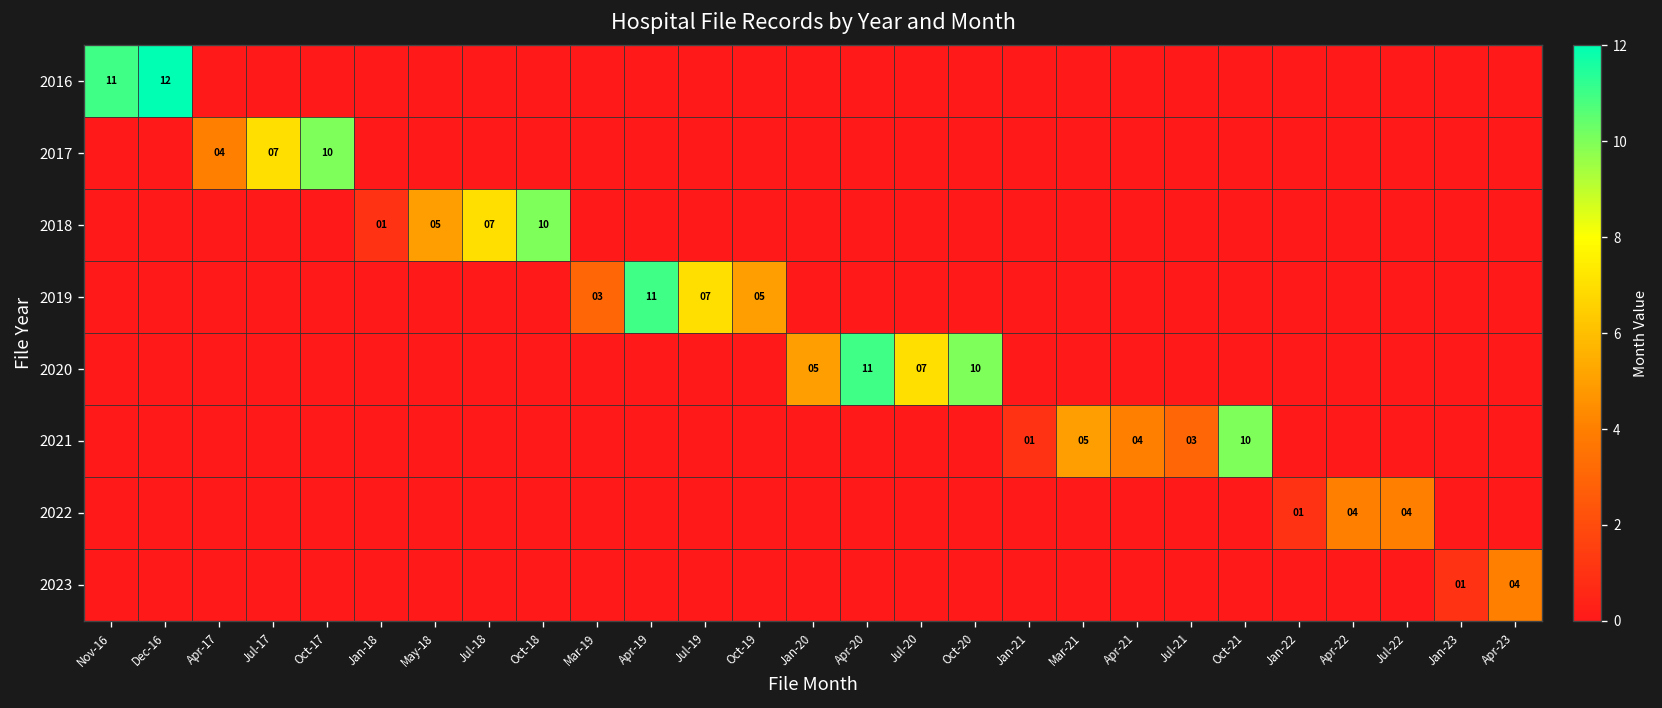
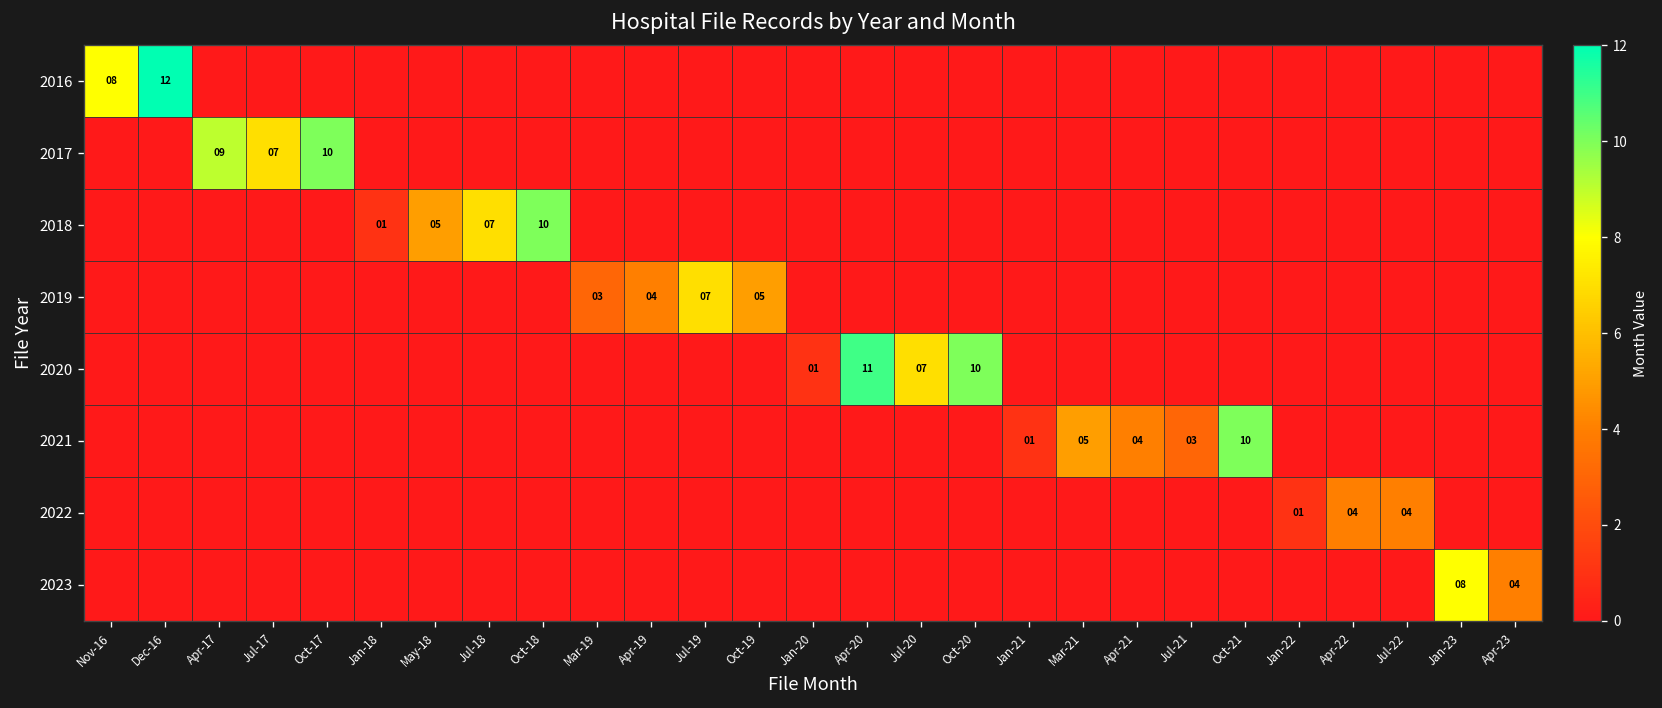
  {
    "2016": {
-     "Nov-16": "11",
+     "Nov-16": "08",
      "Dec-16": "12"
    },
    "2017": {
-     "Apr-17": "04",
+     "Apr-17": "09",
      "Jul-17": "07",
      "Oct-17": "10"
    },
    "2018": {
      "Jan-18": "01",
      "May-18": "05",
      "Jul-18": "07",
      "Oct-18": "10"
    },
    "2019": {
      "Mar-19": "03",
-     "Apr-19": "11",
+     "Apr-19": "04",
      "Jul-19": "07",
      "Oct-19": "05"
    },
    "2020": {
-     "Jan-20": "05",
+     "Jan-20": "01",
      "Apr-20": "11",
      "Jul-20": "07",
      "Oct-20": "10"
    },
    "2021": {
      "Jan-21": "01",
      "Mar-21": "05",
      "Apr-21": "04",
      "Jul-21": "03",
      "Oct-21": "10"
    },
    "2022": {
      "Jan-22": "01",
      "Apr-22": "04",
      "Jul-22": "04"
    },
    "2023": {
-     "Jan-23": "01",
+     "Jan-23": "08",
      "Apr-23": "04"
    }
  }
